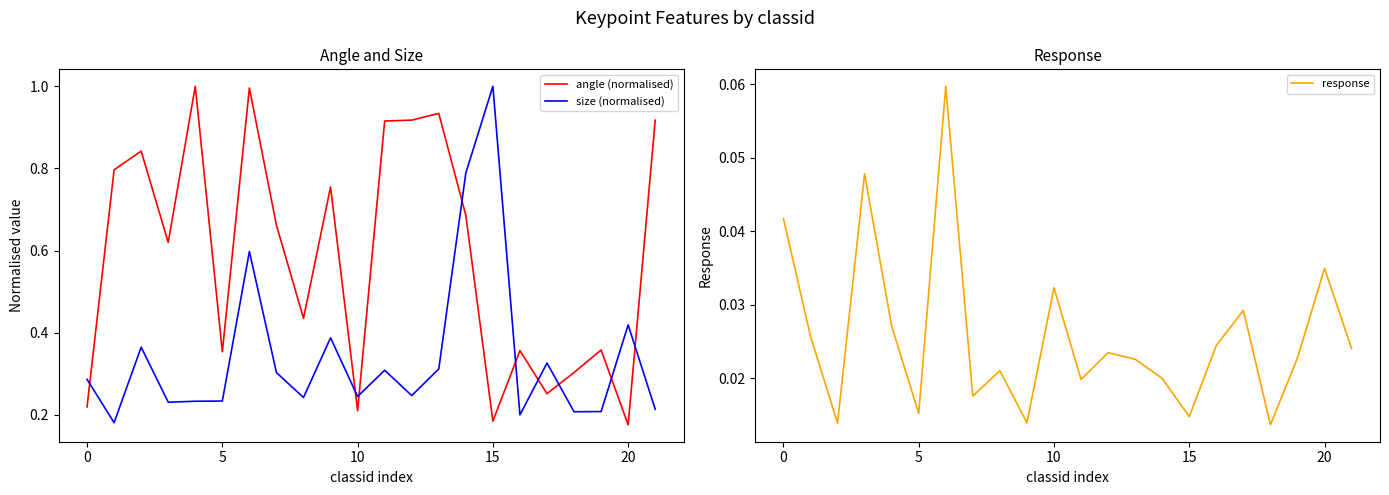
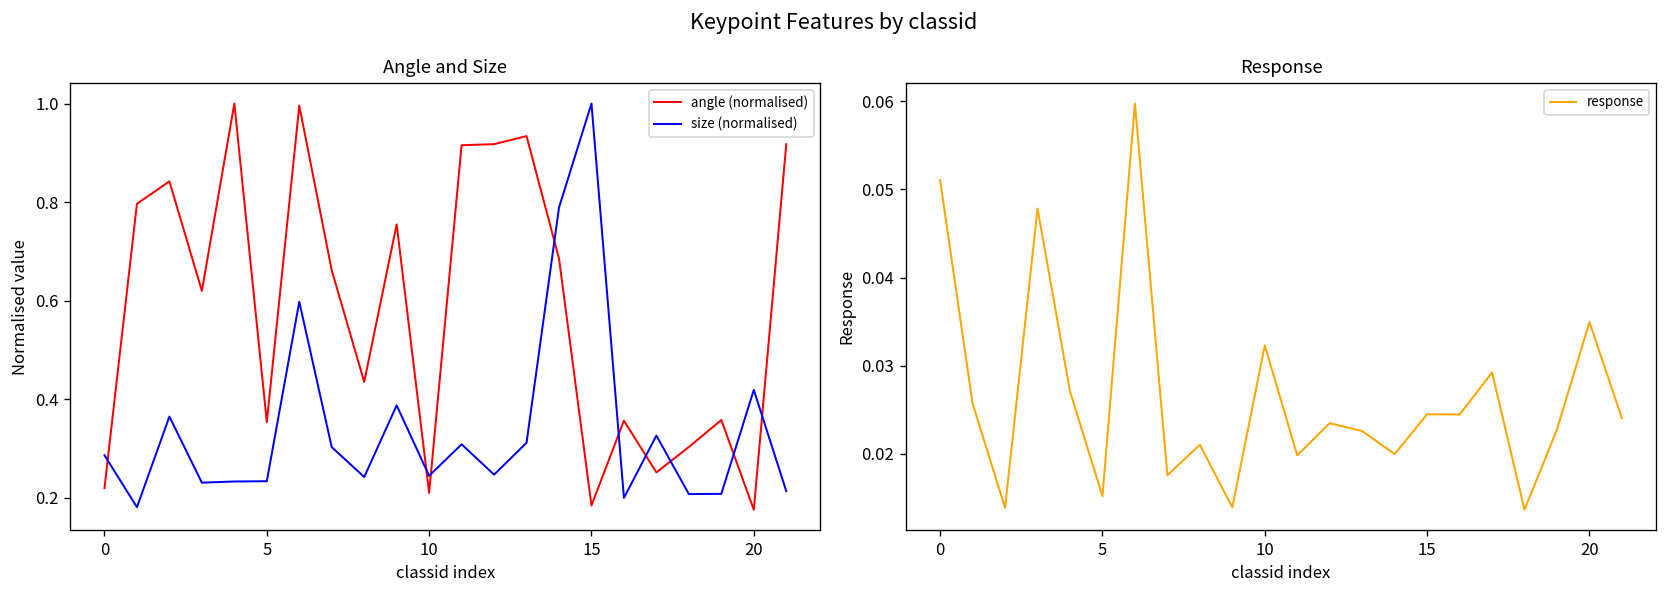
  {
    "Angle and Size": {
      "angle (normalised)": {
        "0": 0.22,
        "5": 0.35,
        "10": 0.21,
        "15": 0.18,
        "20": 0.18
      },
      "size (normalised)": {
        "0": 0.29,
        "5": 0.23,
        "10": 0.24,
        "15": 1.00,
        "20": 0.42
      }
    },
    "Response": {
-     "0": 0.042,
+     "0": 0.051,
      "5": 0.015,
      "10": 0.032,
-     "15": 0.015,
+     "15": 0.025,
      "20": 0.035
    }
  }
